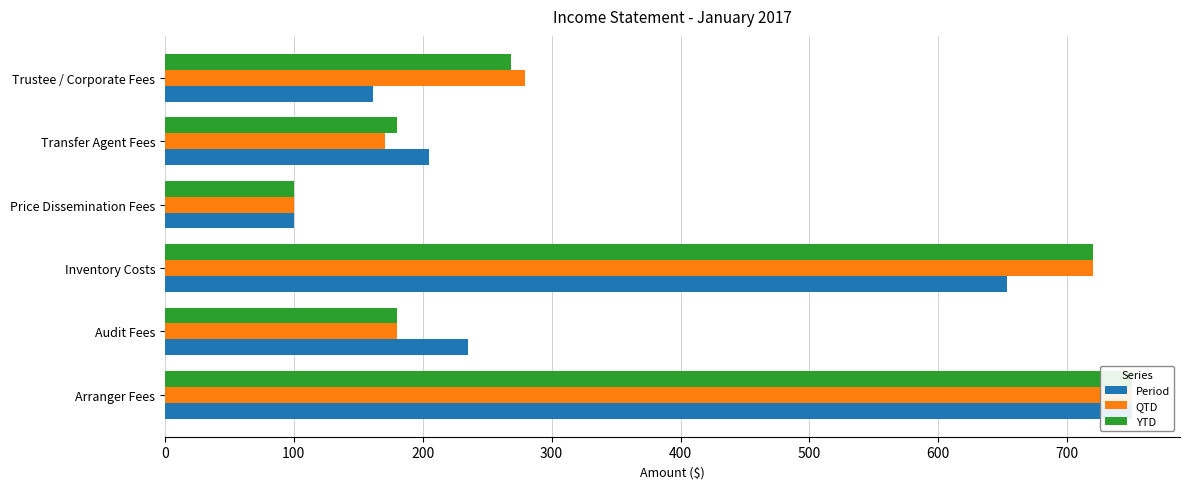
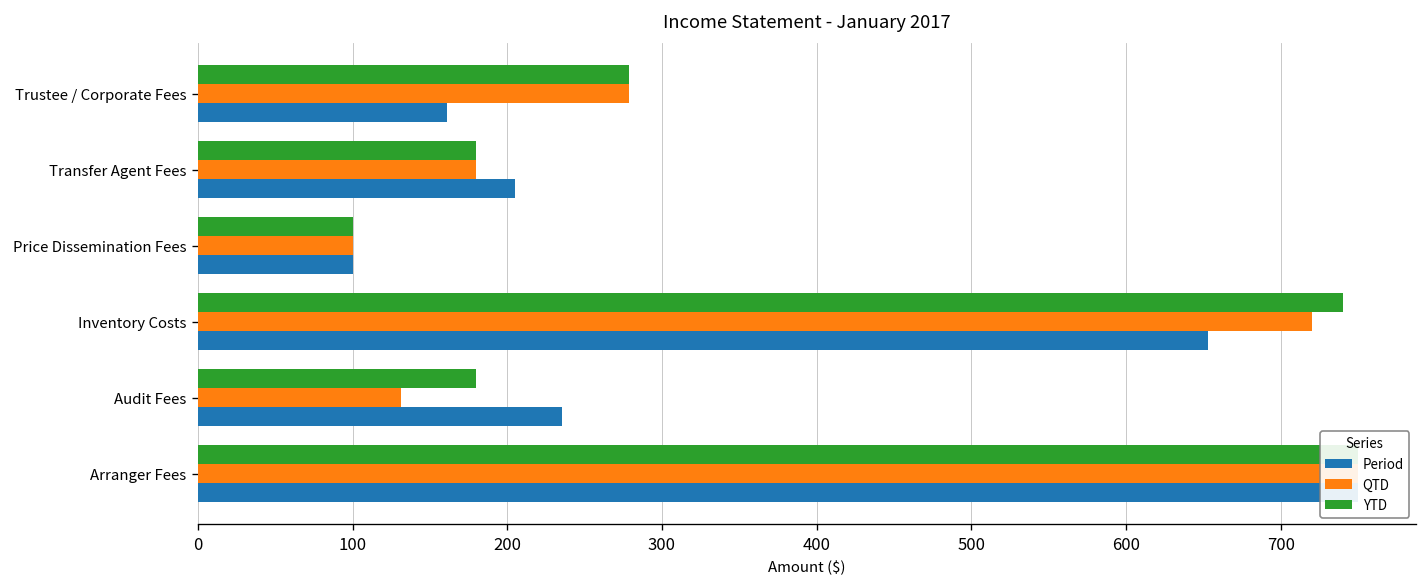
  {
    "Period": {
      "Trustee / Corporate Fees": 161,
      "Transfer Agent Fees": 205,
      "Price Dissemination Fees": 100,
      "Inventory Costs": 653,
      "Audit Fees": 235
    },
    "QTD": {
      "Trustee / Corporate Fees": 279,
-     "Transfer Agent Fees": 170,
+     "Transfer Agent Fees": 180,
      "Price Dissemination Fees": 100,
      "Inventory Costs": 720,
-     "Audit Fees": 180
+     "Audit Fees": 131
    },
    "YTD": {
-     "Trustee / Corporate Fees": 268,
+     "Trustee / Corporate Fees": 279,
      "Transfer Agent Fees": 180,
      "Price Dissemination Fees": 100,
-     "Inventory Costs": 720,
+     "Inventory Costs": 740,
      "Audit Fees": 180
    }
  }
